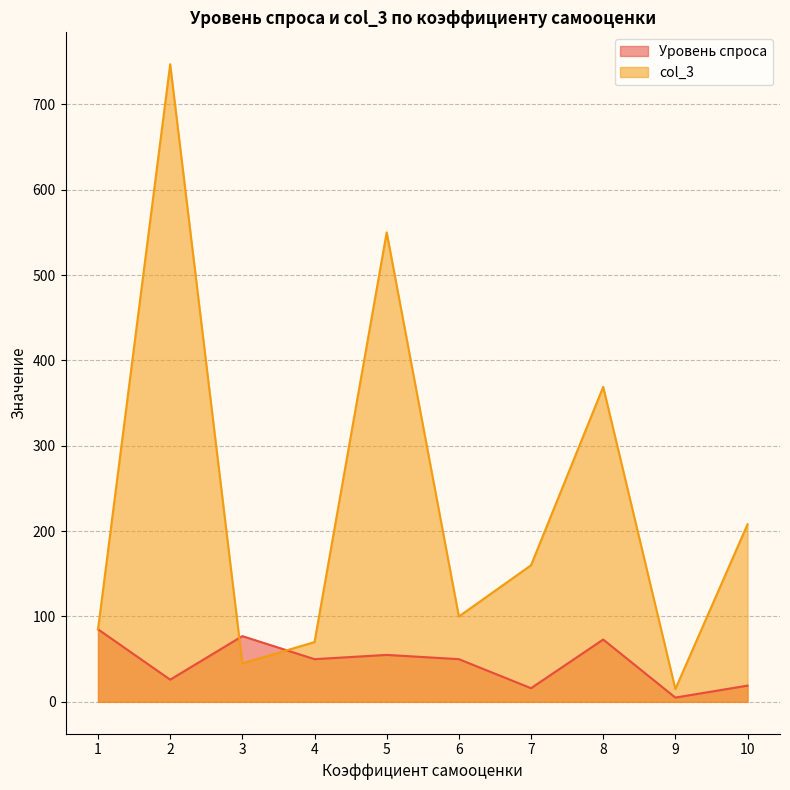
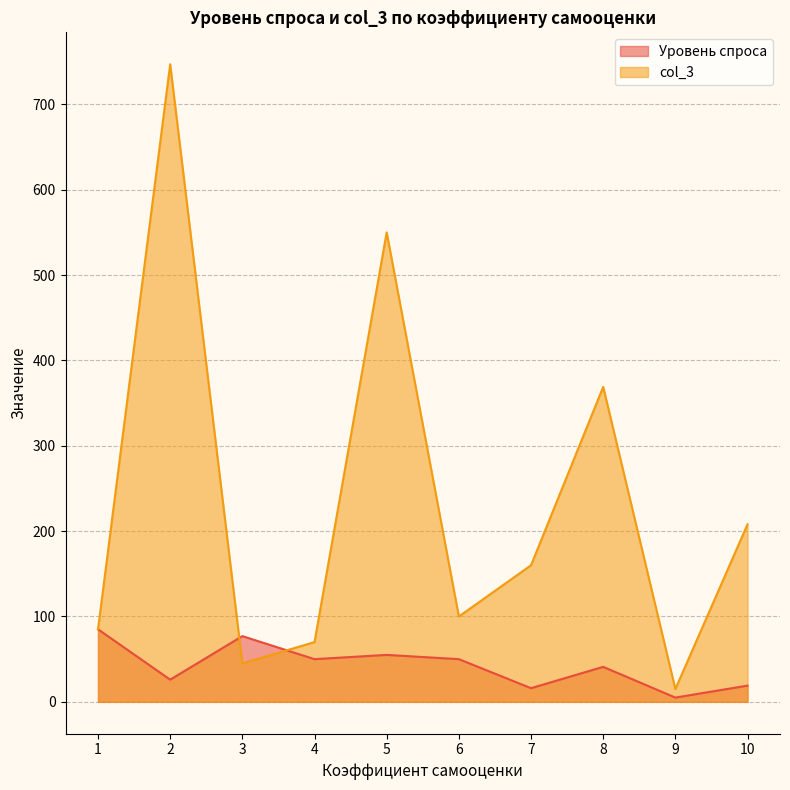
  {
    "Уровень спроса": {
      "2": 30,
      "3": 80,
      "4": 50,
      "5": 60,
      "6": 50,
      "7": 20,
-     "8": 70,
+     "8": 40,
      "9": 10,
      "10": 20
    },
    "col_3": {
      "2": 750,
      "3": 50,
      "4": 70,
      "5": 550,
      "6": 100,
      "7": 160,
      "8": 370,
      "9": 20,
      "10": 210
    }
  }
